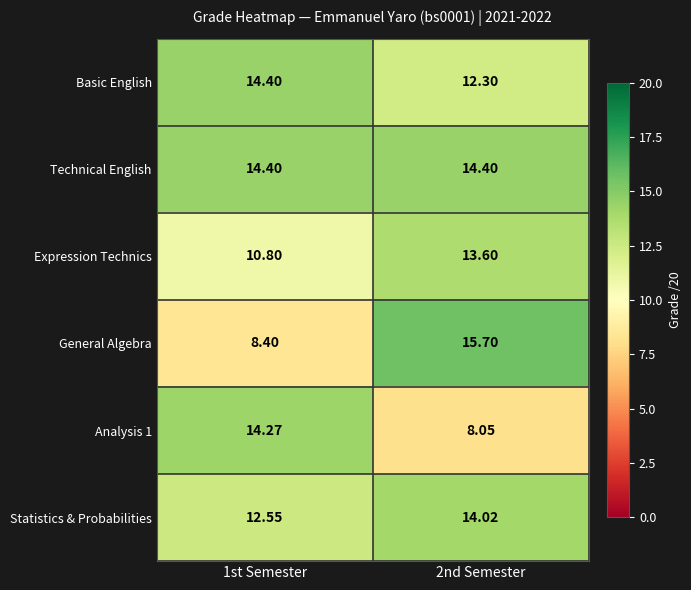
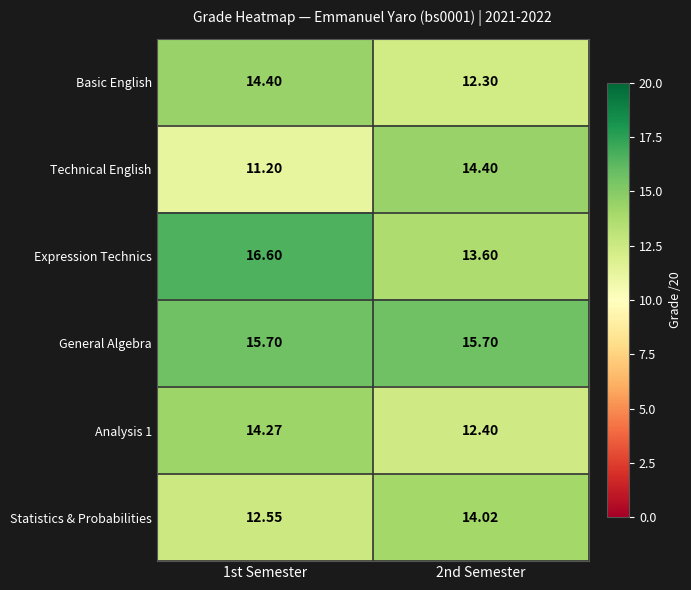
  {
    "Basic English": {
      "1st Semester": 14.40,
      "2nd Semester": 12.30
    },
    "Technical English": {
-     "1st Semester": 14.40,
+     "1st Semester": 11.20,
      "2nd Semester": 14.40
    },
    "Expression Technics": {
-     "1st Semester": 10.80,
+     "1st Semester": 16.60,
      "2nd Semester": 13.60
    },
    "General Algebra": {
-     "1st Semester": 8.40,
+     "1st Semester": 15.70,
      "2nd Semester": 15.70
    },
    "Analysis 1": {
      "1st Semester": 14.27,
-     "2nd Semester": 8.05
+     "2nd Semester": 12.40
    },
    "Statistics & Probabilities": {
      "1st Semester": 12.55,
      "2nd Semester": 14.02
    }
  }
